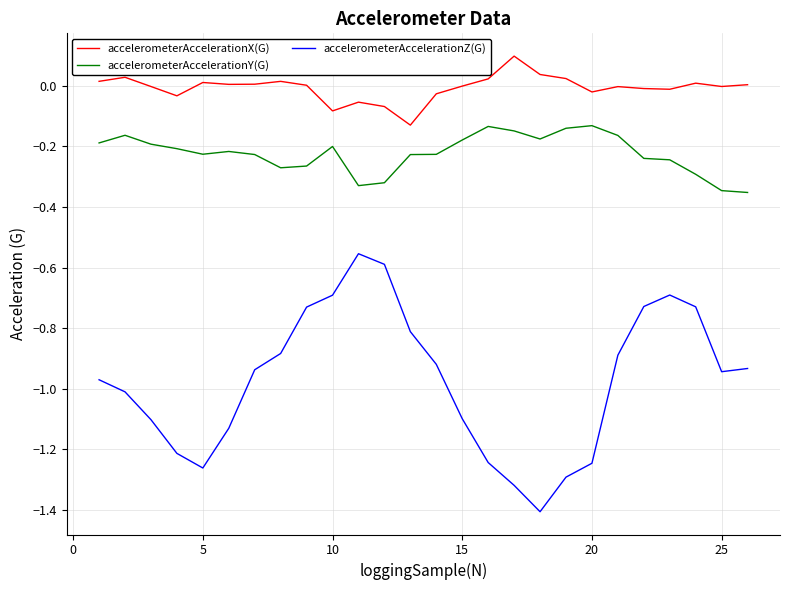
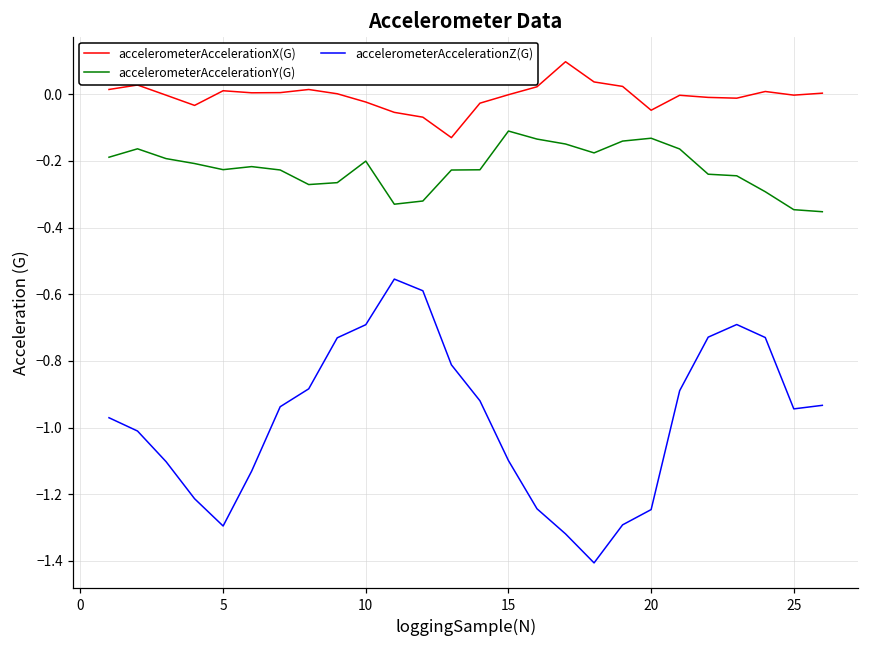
  {
    "accelerometerAccelerationX(G)": {
      "5": 0.01,
-     "10": -0.08,
+     "10": -0.02,
      "15": 0.00,
-     "20": -0.02,
+     "20": -0.05,
      "25": 0.00
    },
    "accelerometerAccelerationY(G)": {
      "5": -0.23,
      "10": -0.20,
-     "15": -0.18,
+     "15": -0.11,
      "20": -0.13,
      "25": -0.35
    },
    "accelerometerAccelerationZ(G)": {
-     "5": -1.26,
+     "5": -1.30,
      "10": -0.69,
      "15": -1.10,
      "20": -1.25,
      "25": -0.94
    }
  }
